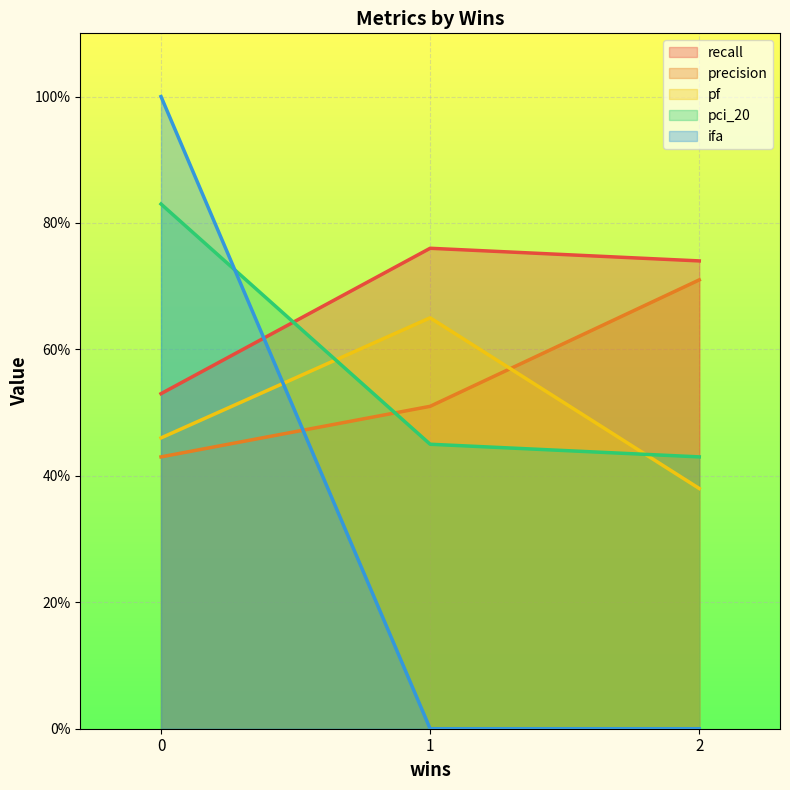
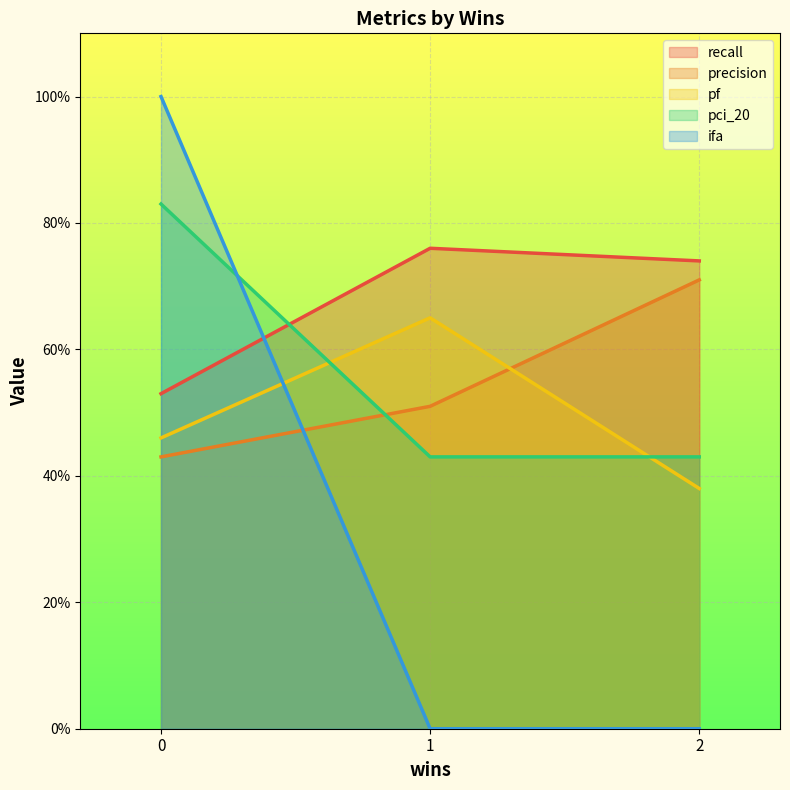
  {
    "pci_20": {
      "0": "83%",
-     "1": "45%",
+     "1": "43%",
      "2": "43%"
    },
    "ifa": {
      "0": "100%",
      "1": "0%",
      "2": "0%"
    }
  }
